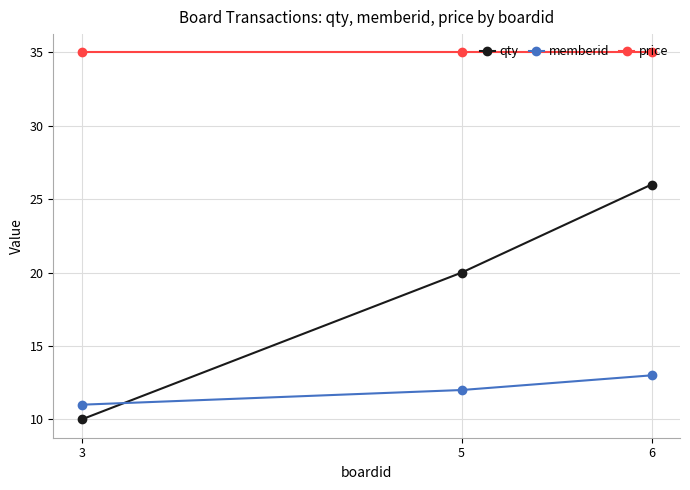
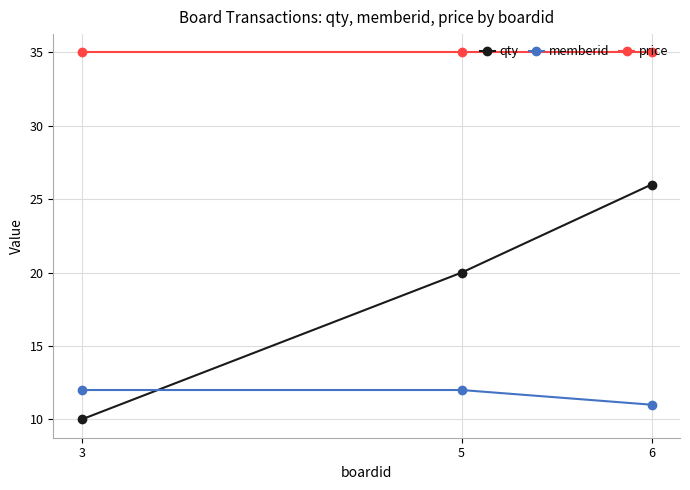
  {
    "qty": {
      "3": 10,
      "5": 20,
      "6": 26
    },
    "memberid": {
-     "3": 11,
+     "3": 12,
      "5": 12,
-     "6": 13
+     "6": 11
    },
    "price": {
      "3": 35,
      "5": 35,
      "6": 35
    }
  }
